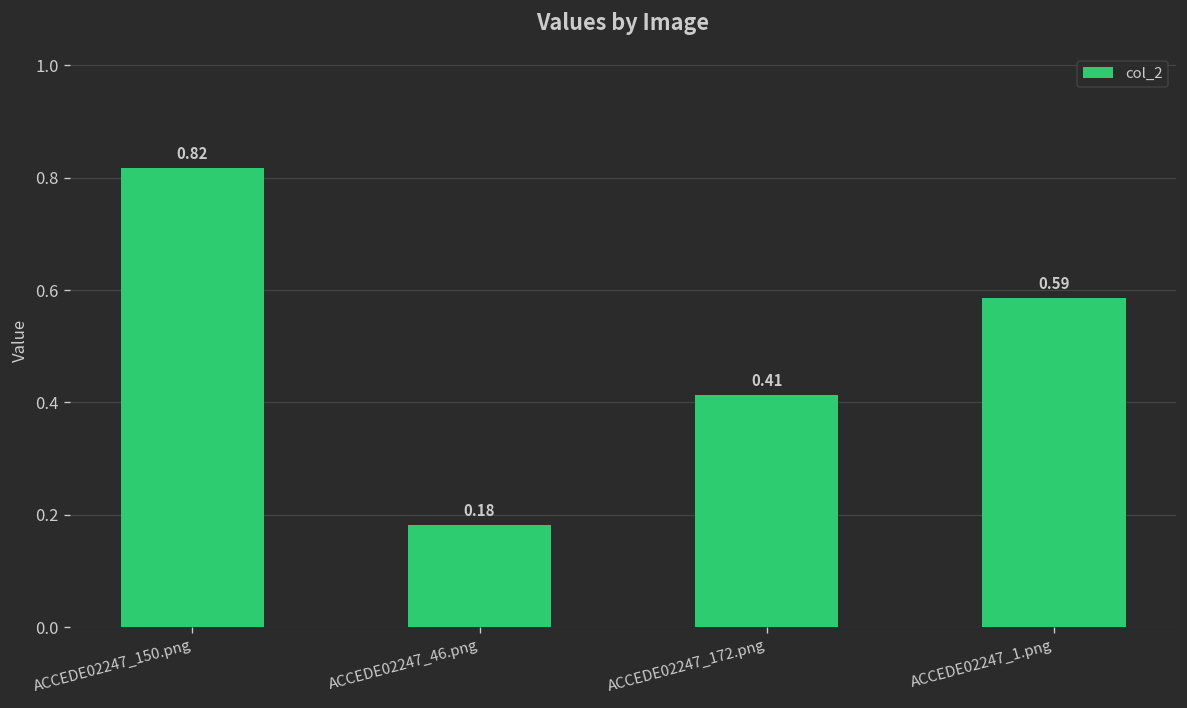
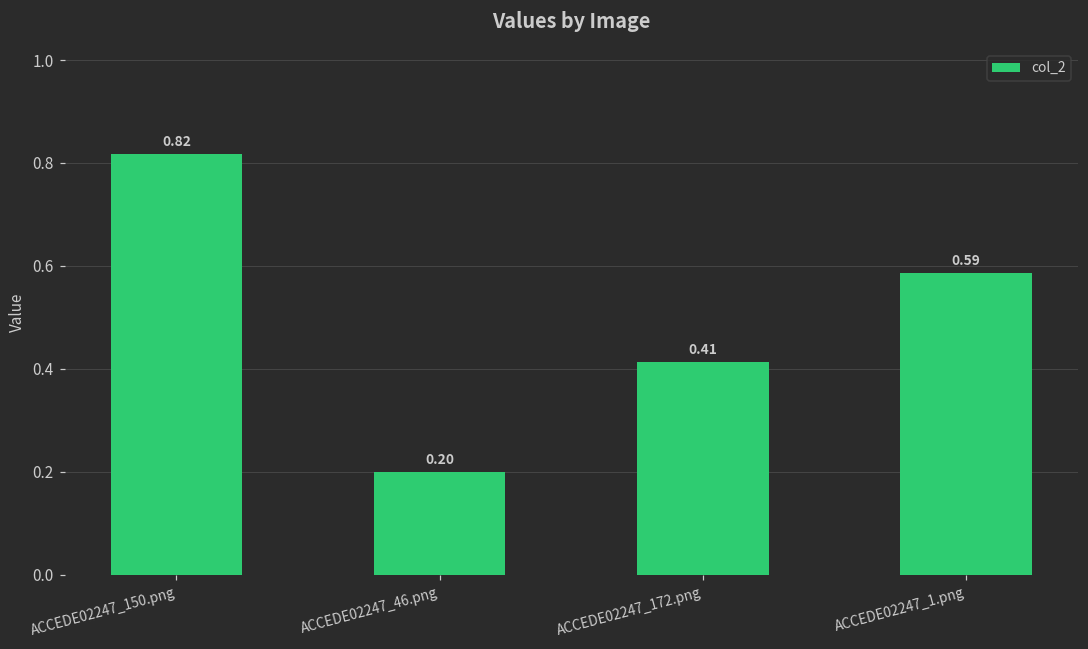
  {
    "ACCEDE02247_150.png": 0.82,
-   "ACCEDE02247_46.png": 0.18,
+   "ACCEDE02247_46.png": 0.20,
    "ACCEDE02247_172.png": 0.41,
    "ACCEDE02247_1.png": 0.59
  }
